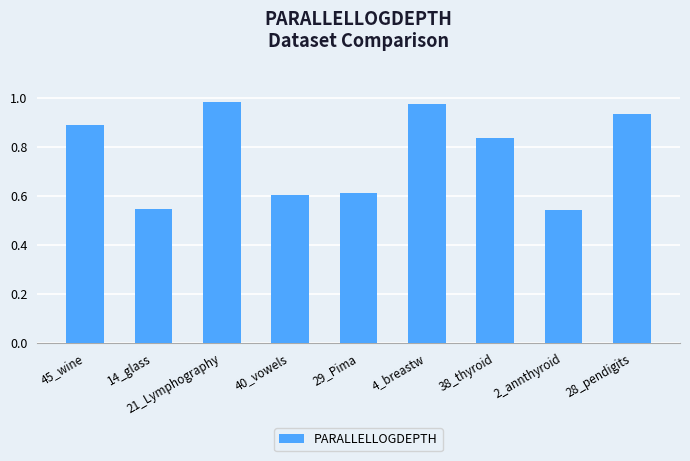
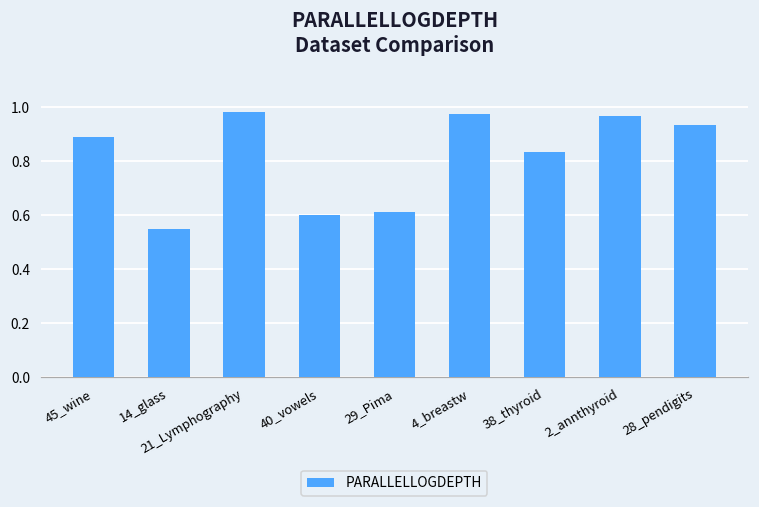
  {
    "45_wine": 0.89,
    "14_glass": 0.55,
    "21_Lymphography": 0.98,
    "40_vowels": 0.60,
    "29_Pima": 0.61,
    "4_breastw": 0.97,
    "38_thyroid": 0.84,
-   "2_annthyroid": 0.54,
+   "2_annthyroid": 0.97,
    "28_pendigits": 0.93
  }
